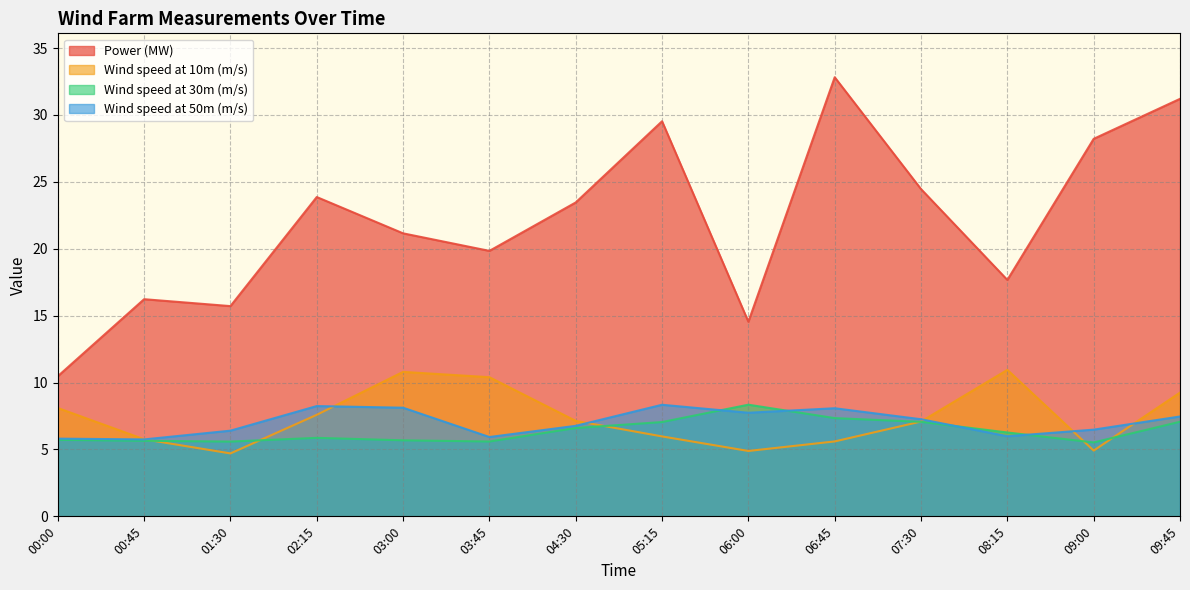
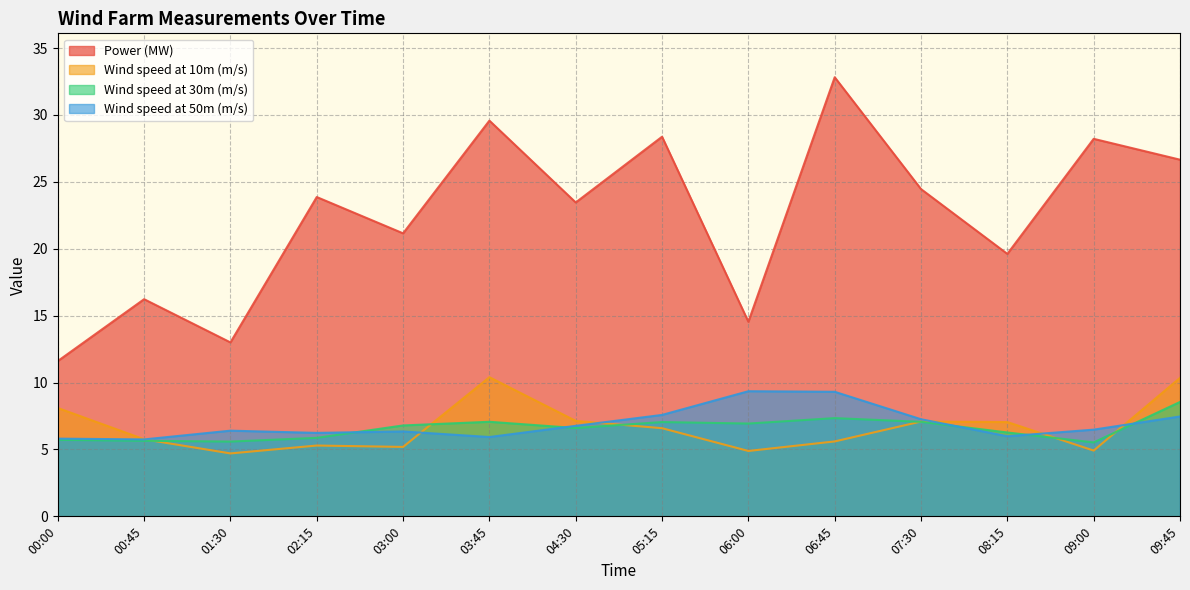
  {
    "Power (MW)": {
-     "00:00": 10.5,
+     "00:00": 11.6,
      "00:45": 16.2,
-     "01:30": 15.7,
+     "01:30": 13.0,
      "02:15": 23.9,
      "03:00": 21.2,
-     "03:45": 19.8,
+     "03:45": 29.6,
      "04:30": 23.5,
-     "05:15": 29.5,
+     "05:15": 28.4,
      "06:00": 14.5,
      "06:45": 32.8,
      "07:30": 24.5,
-     "08:15": 17.7,
+     "08:15": 19.6,
      "09:00": 28.2,
-     "09:45": 31.2
+     "09:45": 26.7
    },
    "Wind speed at 10m (m/s)": {
      "00:00": 8.1,
      "01:30": 4.7,
-     "02:15": 7.6,
-     "03:00": 10.8,
+     "02:15": 5.3,
+     "03:00": 5.2,
      "03:45": 10.4,
      "04:30": 7.1,
-     "05:15": 6.0,
+     "05:15": 6.6,
      "06:00": 4.9,
      "06:45": 5.6,
-     "08:15": 10.9,
+     "08:15": 7.0,
      "09:00": 4.9,
-     "09:45": 9.3
+     "09:45": 10.4
    },
    "Wind speed at 30m (m/s)": {
      "01:30": 5.6,
      "02:15": 5.9,
-     "03:00": 5.7,
-     "03:45": 5.6,
+     "03:00": 6.8,
+     "03:45": 7.1,
      "05:15": 7.0,
-     "06:00": 8.3,
+     "06:00": 6.9,
      "06:45": 7.3,
      "08:15": 6.3,
      "09:00": 5.5,
-     "09:45": 7.1
+     "09:45": 8.6
    },
    "Wind speed at 50m (m/s)": {
      "01:30": 6.4,
-     "02:15": 8.2,
-     "03:00": 8.1,
+     "02:15": 6.2,
+     "03:00": 6.3,
      "03:45": 5.9,
-     "05:15": 8.3,
-     "06:00": 7.7,
-     "06:45": 8.1,
+     "05:15": 7.6,
+     "06:00": 9.4,
+     "06:45": 9.3,
      "08:15": 6.0,
      "09:00": 6.5,
      "09:45": 7.5
    }
  }
